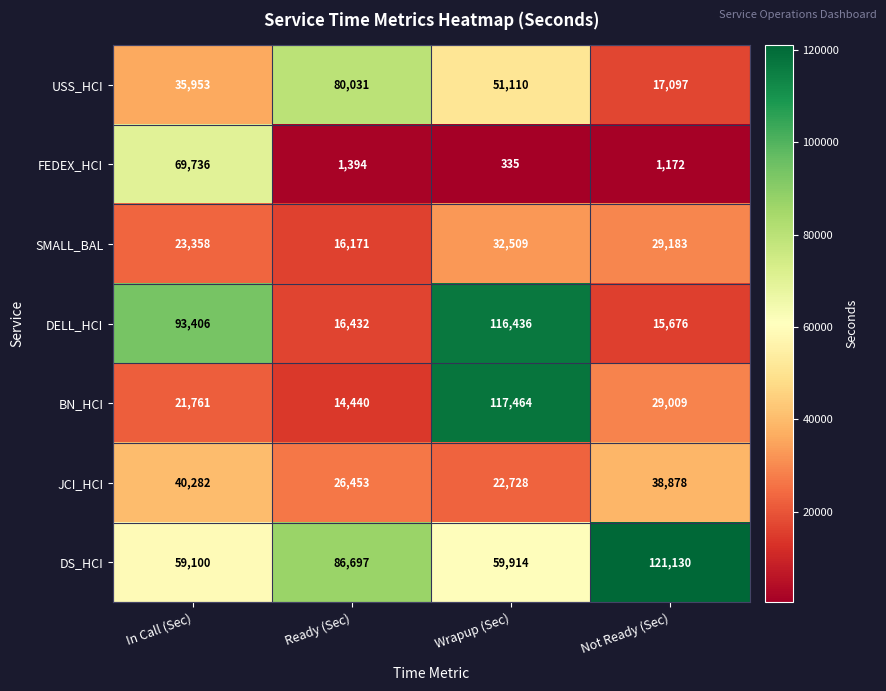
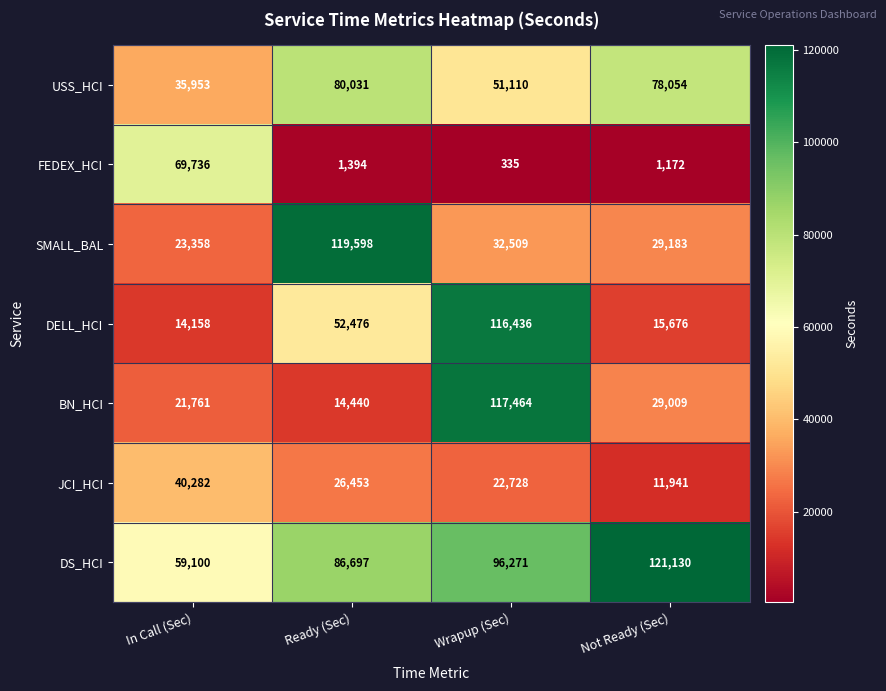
  {
    "USS_HCI": {
      "In Call (Sec)": "35,953",
      "Ready (Sec)": "80,031",
      "Wrapup (Sec)": "51,110",
-     "Not Ready (Sec)": "17,097"
+     "Not Ready (Sec)": "78,054"
    },
    "FEDEX_HCI": {
      "In Call (Sec)": "69,736",
      "Ready (Sec)": "1,394",
      "Wrapup (Sec)": "335",
      "Not Ready (Sec)": "1,172"
    },
    "SMALL_BAL": {
      "In Call (Sec)": "23,358",
-     "Ready (Sec)": "16,171",
+     "Ready (Sec)": "119,598",
      "Wrapup (Sec)": "32,509",
      "Not Ready (Sec)": "29,183"
    },
    "DELL_HCI": {
-     "In Call (Sec)": "93,406",
-     "Ready (Sec)": "16,432",
+     "In Call (Sec)": "14,158",
+     "Ready (Sec)": "52,476",
      "Wrapup (Sec)": "116,436",
      "Not Ready (Sec)": "15,676"
    },
    "BN_HCI": {
      "In Call (Sec)": "21,761",
      "Ready (Sec)": "14,440",
      "Wrapup (Sec)": "117,464",
      "Not Ready (Sec)": "29,009"
    },
    "JCI_HCI": {
      "In Call (Sec)": "40,282",
      "Ready (Sec)": "26,453",
      "Wrapup (Sec)": "22,728",
-     "Not Ready (Sec)": "38,878"
+     "Not Ready (Sec)": "11,941"
    },
    "DS_HCI": {
      "In Call (Sec)": "59,100",
      "Ready (Sec)": "86,697",
-     "Wrapup (Sec)": "59,914",
+     "Wrapup (Sec)": "96,271",
      "Not Ready (Sec)": "121,130"
    }
  }
